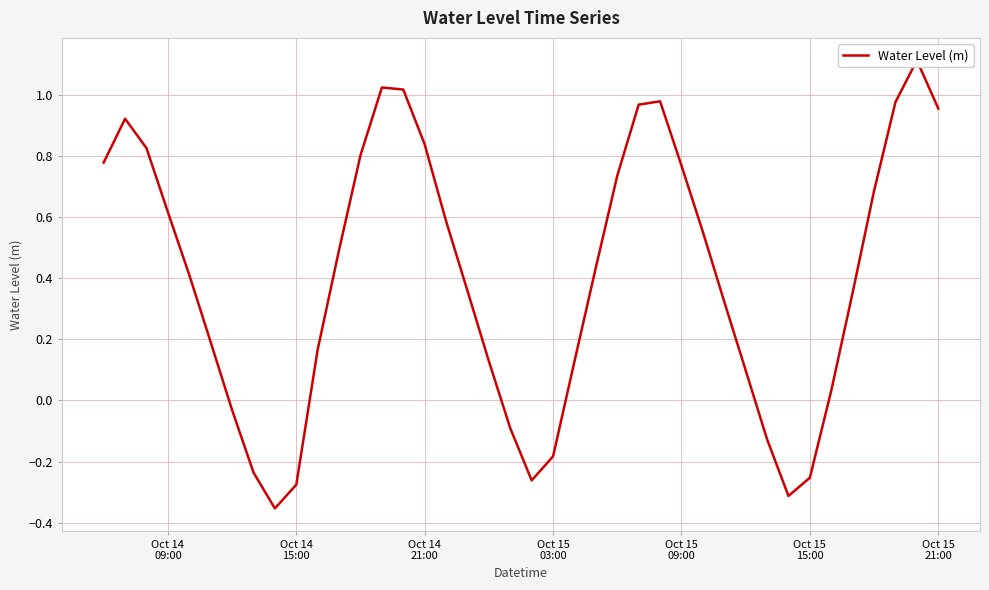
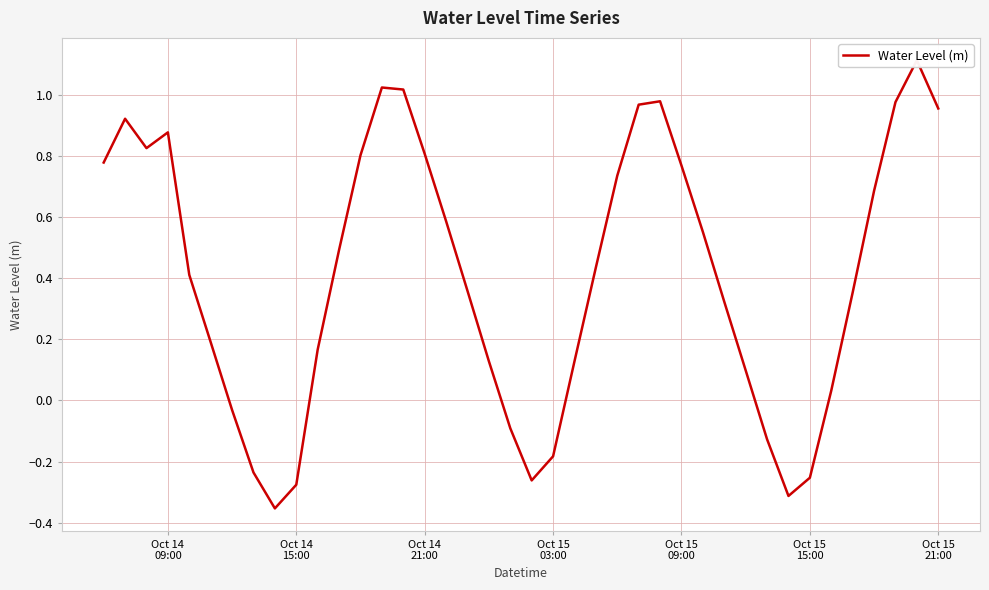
  {
-   "Oct 14 09:00": 0.62,
+   "Oct 14 09:00": 0.88,
    "Oct 14 15:00": -0.28,
-   "Oct 14 21:00": 0.84,
+   "Oct 14 21:00": 0.81,
    "Oct 15 03:00": -0.18,
    "Oct 15 09:00": 0.77,
    "Oct 15 15:00": -0.25,
    "Oct 15 21:00": 0.95
  }
